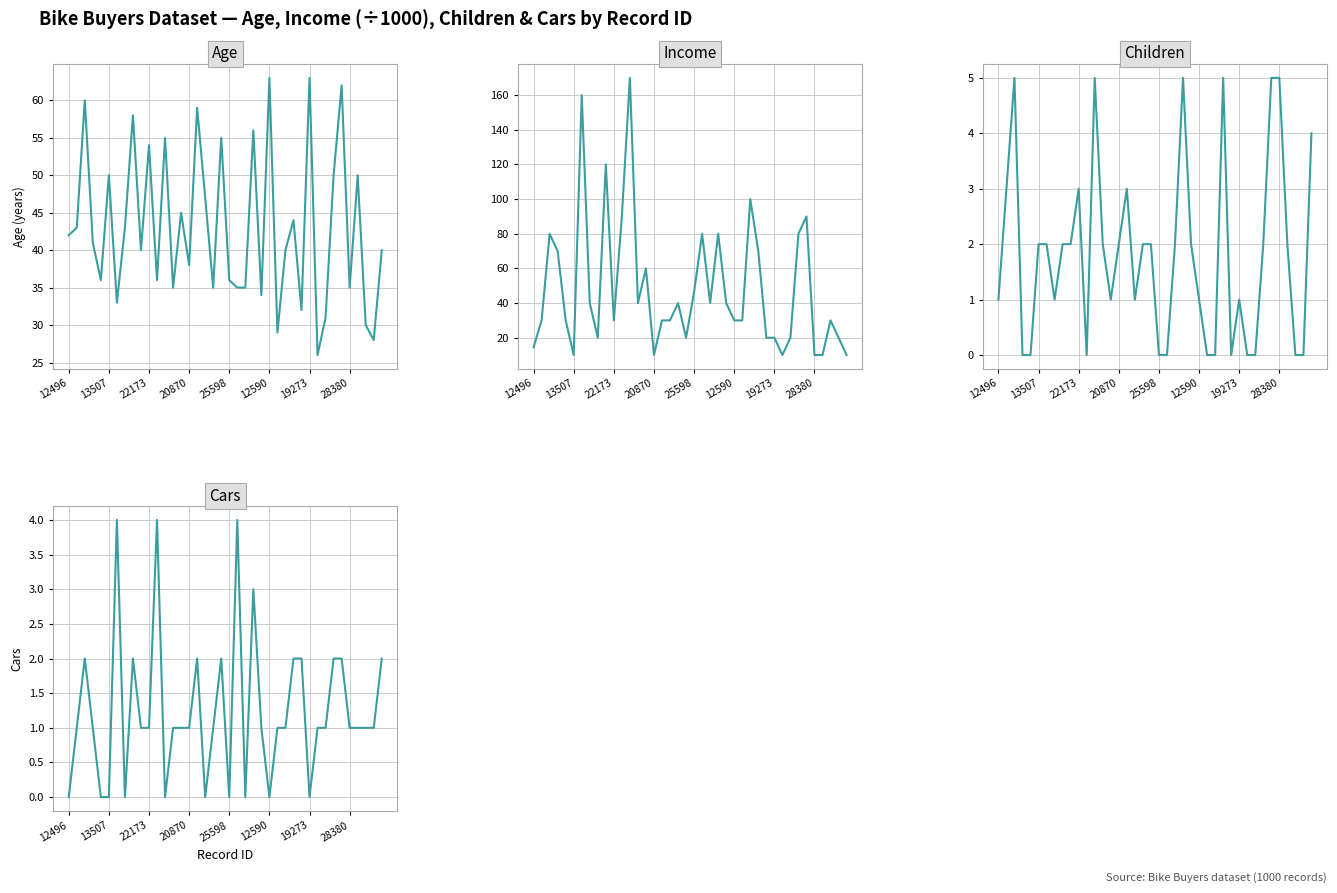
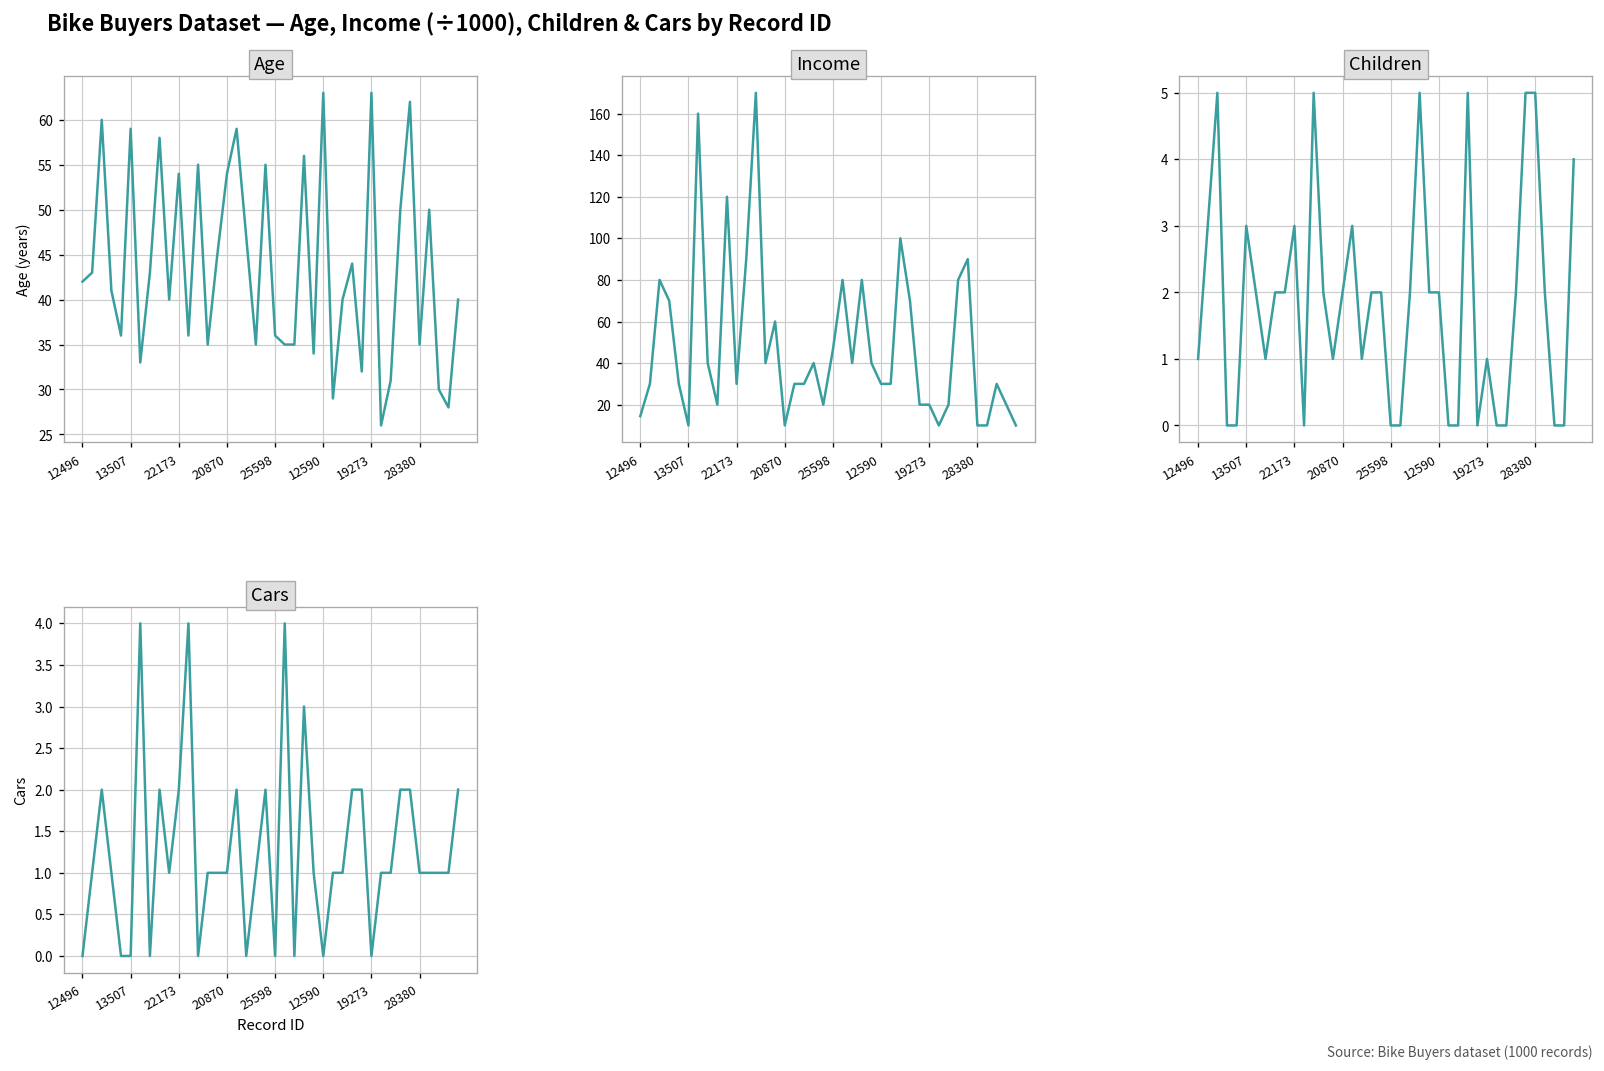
  {
    "Age": {
      "12496": 42,
-     "13507": 50,
+     "13507": 59,
      "22173": 54,
-     "20870": 38,
+     "20870": 54,
      "25598": 36,
      "12590": 63,
      "19273": 63,
      "28380": 35
    },
    "Income": {
      "12496": 14,
      "13507": 10,
      "22173": 30,
      "20870": 10,
      "25598": 46,
      "12590": 30,
      "19273": 20,
      "28380": 10
    },
    "Children": {
      "12496": 1,
-     "13507": 2,
+     "13507": 3,
      "22173": 3,
      "20870": 2,
      "25598": 0,
-     "12590": 1,
+     "12590": 2,
      "19273": 1,
      "28380": 5
    },
    "Cars": {
      "12496": 0,
      "13507": 0,
-     "22173": 1,
+     "22173": 2,
      "20870": 1,
      "25598": 0,
      "12590": 0,
      "19273": 0,
      "28380": 1
    }
  }
